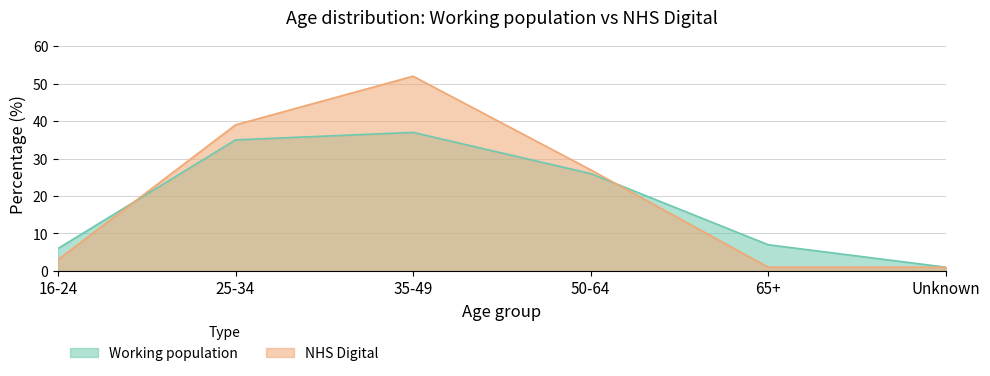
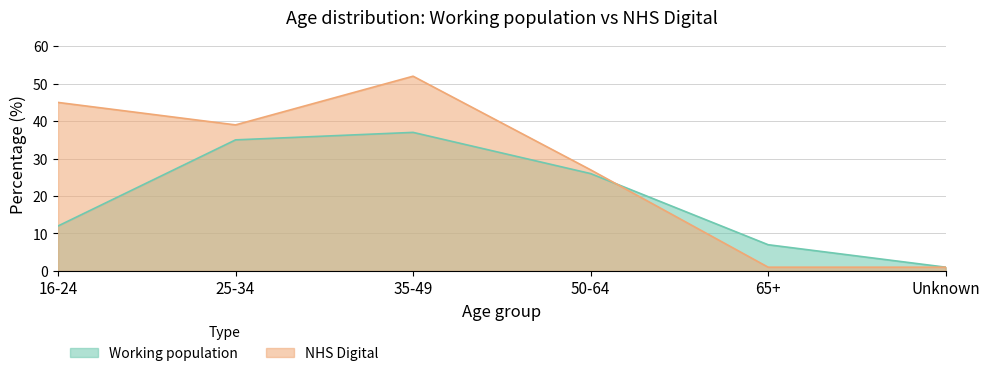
  {
    "Working population": {
-     "16-24": 6,
+     "16-24": 12,
      "25-34": 35,
      "35-49": 37,
      "50-64": 26,
      "65+": 7
    },
    "NHS Digital": {
-     "16-24": 3,
+     "16-24": 45,
      "25-34": 39,
      "35-49": 52,
      "50-64": 27,
      "65+": 1
    }
  }
